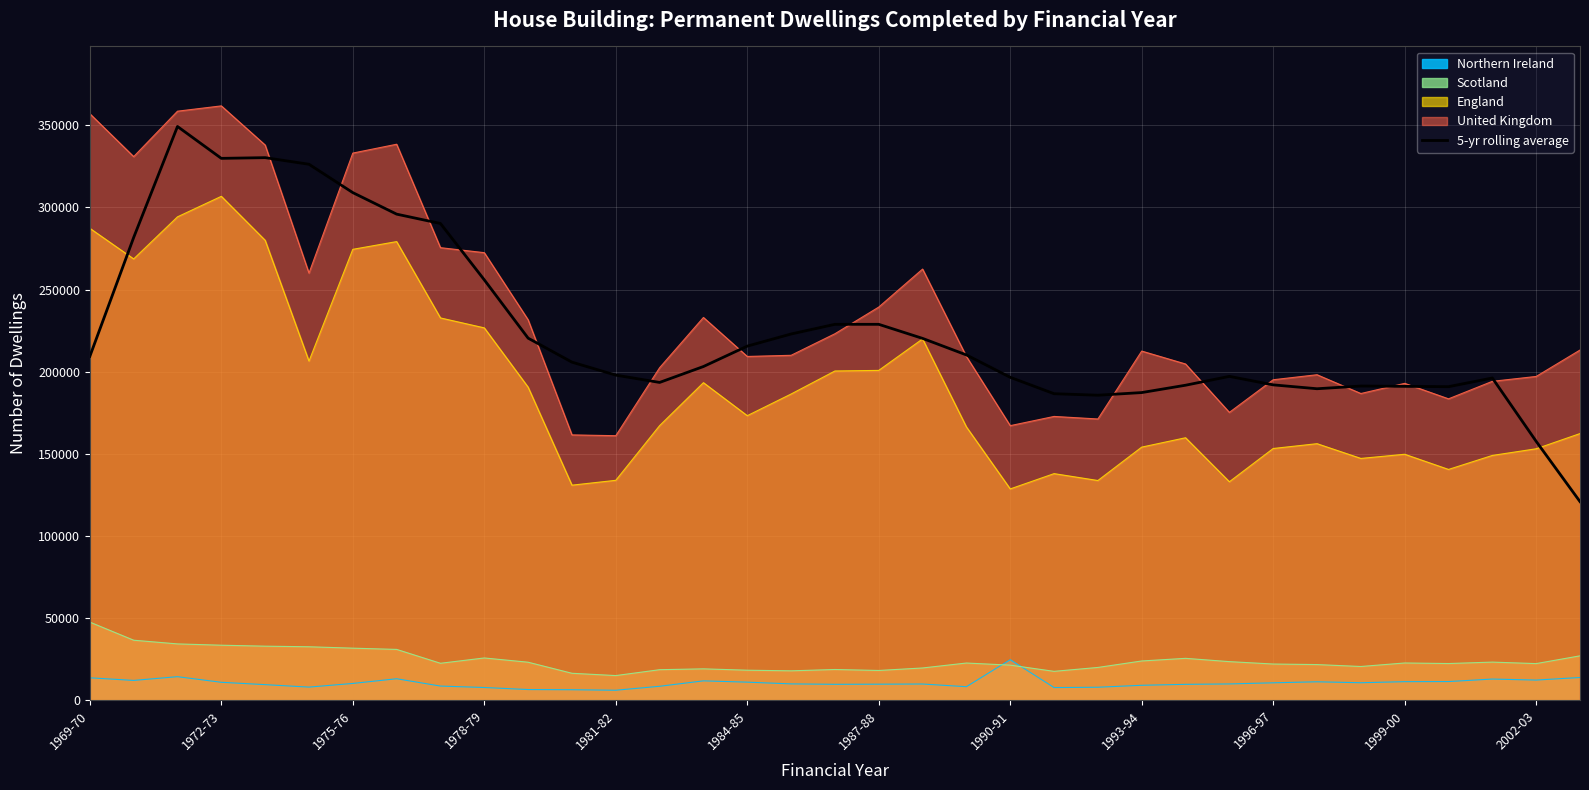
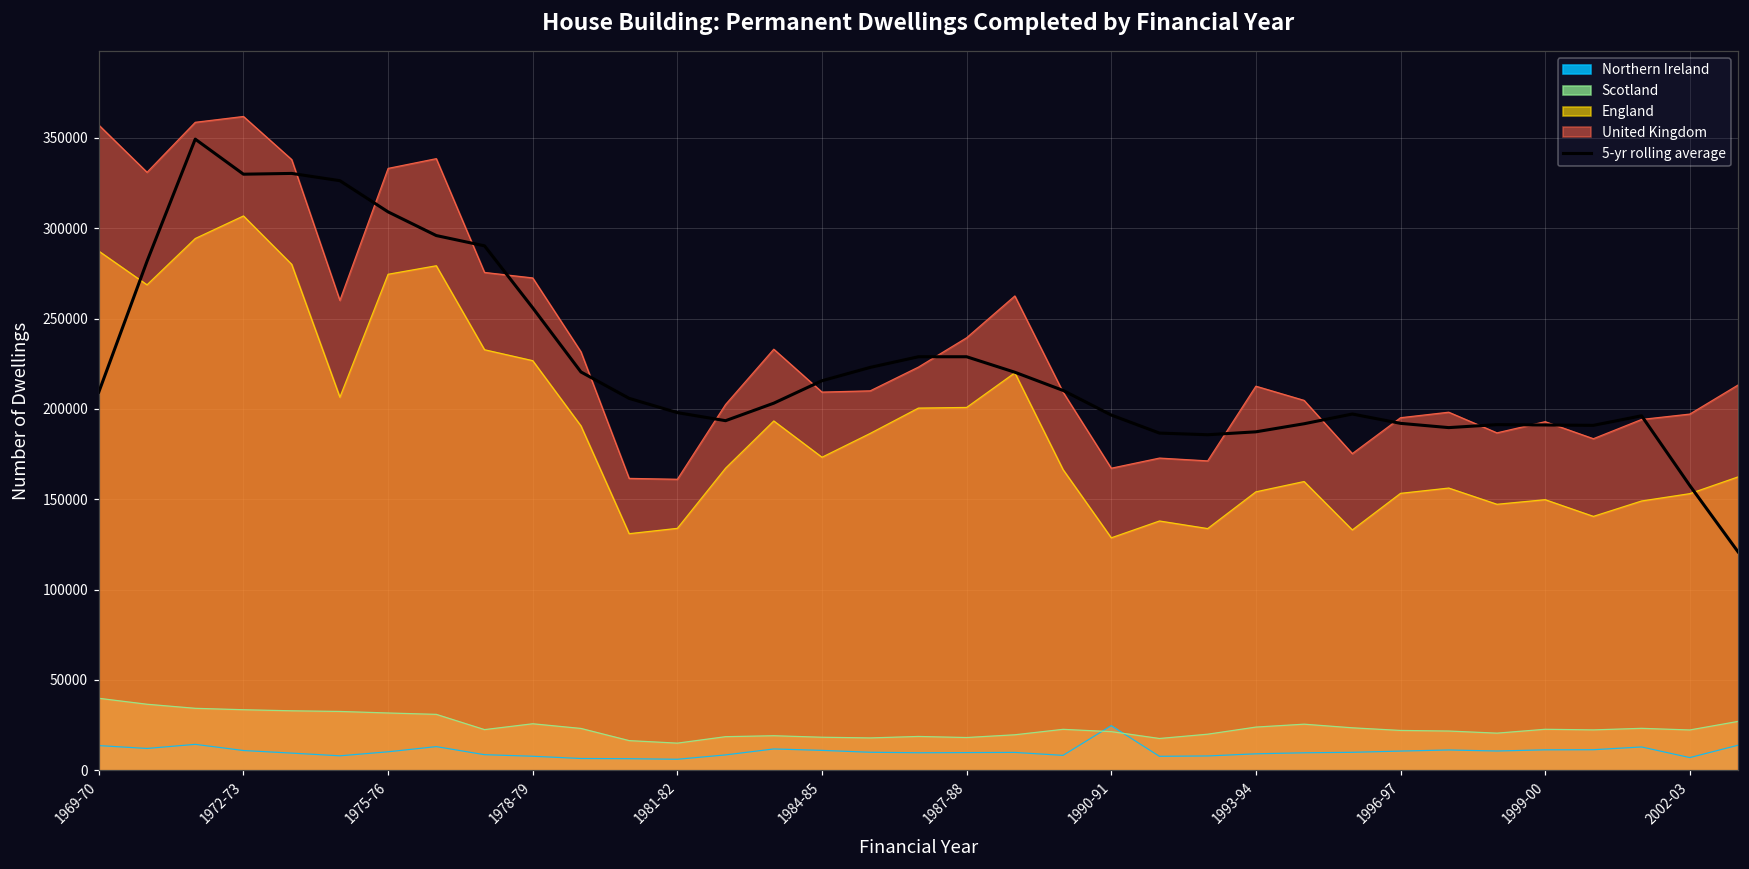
  {
    "Northern Ireland": {
      "1969-70": 14000,
      "1972-73": 11000,
      "1975-76": 10000,
      "1978-79": 8000,
      "1981-82": 6000,
      "1984-85": 11000,
      "1987-88": 10000,
      "1990-91": 25000,
      "1993-94": 9000,
      "1996-97": 11000,
      "1999-00": 11000,
-     "2002-03": 12000
+     "2002-03": 7000
    },
    "Scotland": {
-     "1969-70": 48000,
+     "1969-70": 40000,
      "1972-73": 33000,
      "1975-76": 32000,
      "1978-79": 26000,
      "1981-82": 15000,
      "1984-85": 18000,
      "1987-88": 18000,
      "1990-91": 21000,
      "1993-94": 24000,
      "1996-97": 22000,
      "1999-00": 23000,
      "2002-03": 22000
    },
    "England": {
      "1969-70": 287000,
      "1972-73": 307000,
      "1975-76": 275000,
      "1978-79": 227000,
      "1981-82": 134000,
      "1984-85": 173000,
      "1987-88": 201000,
      "1990-91": 129000,
      "1993-94": 154000,
      "1996-97": 153000,
      "1999-00": 150000,
      "2002-03": 153000
    },
    "United Kingdom": {
      "1969-70": 357000,
      "1972-73": 362000,
      "1975-76": 333000,
      "1978-79": 272000,
      "1981-82": 161000,
      "1984-85": 209000,
      "1987-88": 239000,
      "1990-91": 167000,
      "1993-94": 213000,
      "1996-97": 195000,
      "1999-00": 193000,
      "2002-03": 197000
    },
    "5-yr rolling average": {
      "1969-70": 209000,
      "1972-73": 330000,
      "1975-76": 309000,
      "1978-79": 256000,
      "1981-82": 198000,
      "1984-85": 216000,
      "1987-88": 229000,
      "1990-91": 197000,
      "1993-94": 187000,
      "1996-97": 192000,
      "1999-00": 191000,
      "2002-03": 158000
    }
  }
